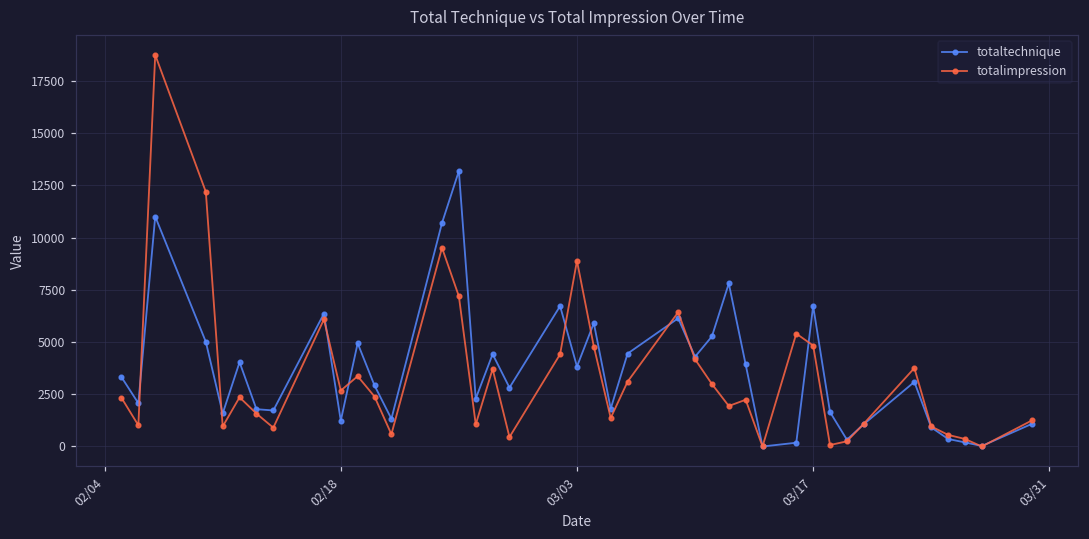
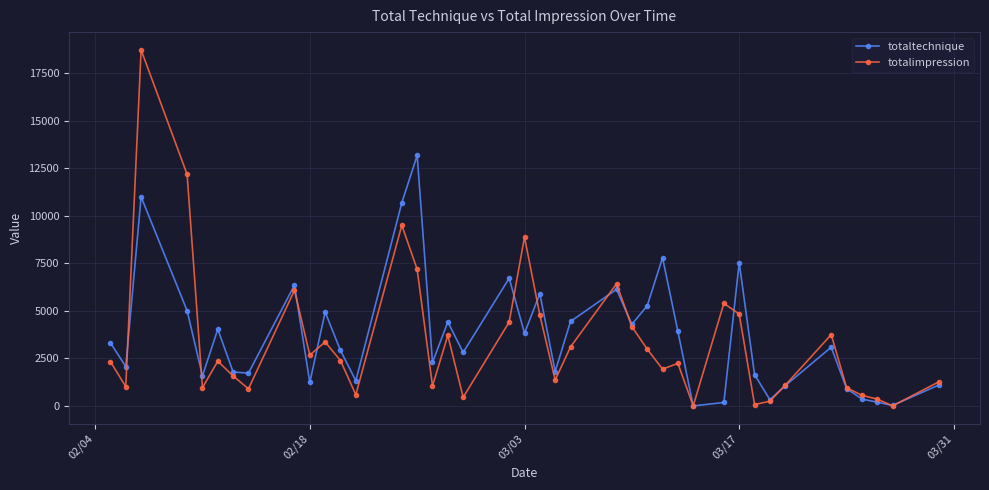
  {
    "totaltechnique": {
      "02/18": 1200,
      "03/03": 3800,
-     "03/17": 6700
+     "03/17": 7500
    },
    "totalimpression": {
      "02/18": 2700,
      "03/03": 8900,
      "03/17": 4800
    }
  }
